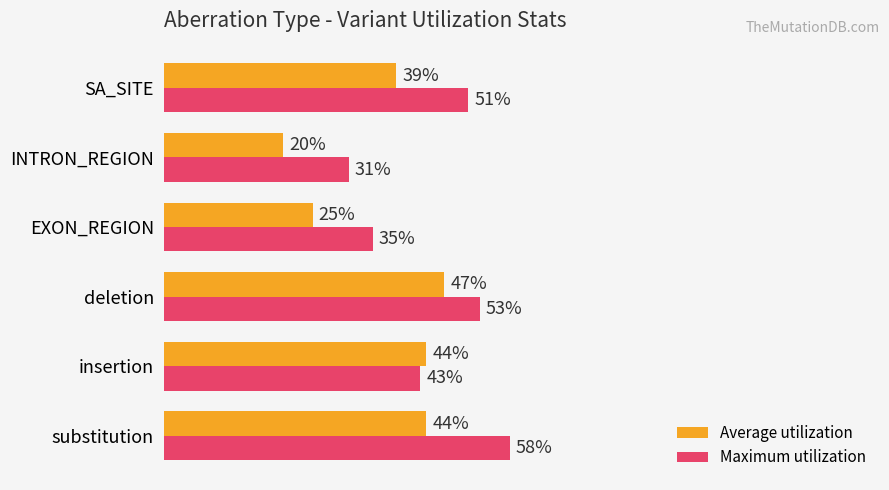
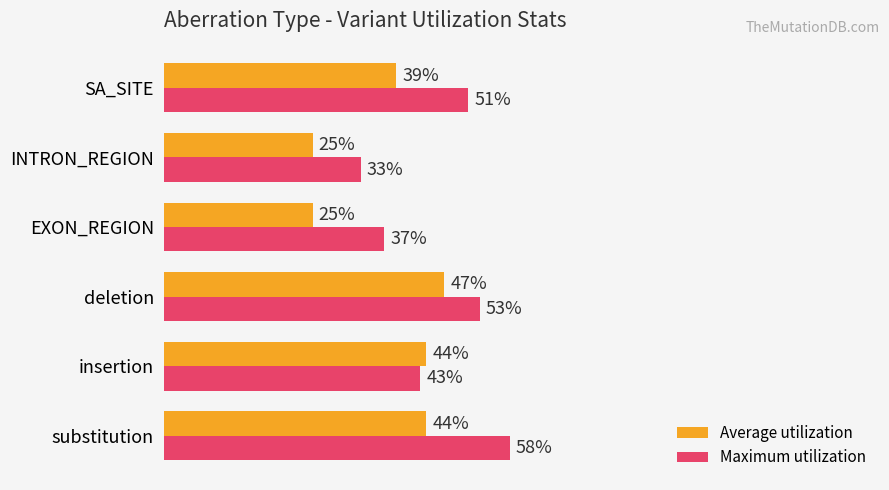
  {
    "Average utilization": {
      "SA_SITE": "39%",
-     "INTRON_REGION": "20%",
+     "INTRON_REGION": "25%",
      "EXON_REGION": "25%",
      "deletion": "47%",
      "insertion": "44%",
      "substitution": "44%"
    },
    "Maximum utilization": {
      "SA_SITE": "51%",
-     "INTRON_REGION": "31%",
-     "EXON_REGION": "35%",
+     "INTRON_REGION": "33%",
+     "EXON_REGION": "37%",
      "deletion": "53%",
      "insertion": "43%",
      "substitution": "58%"
    }
  }
